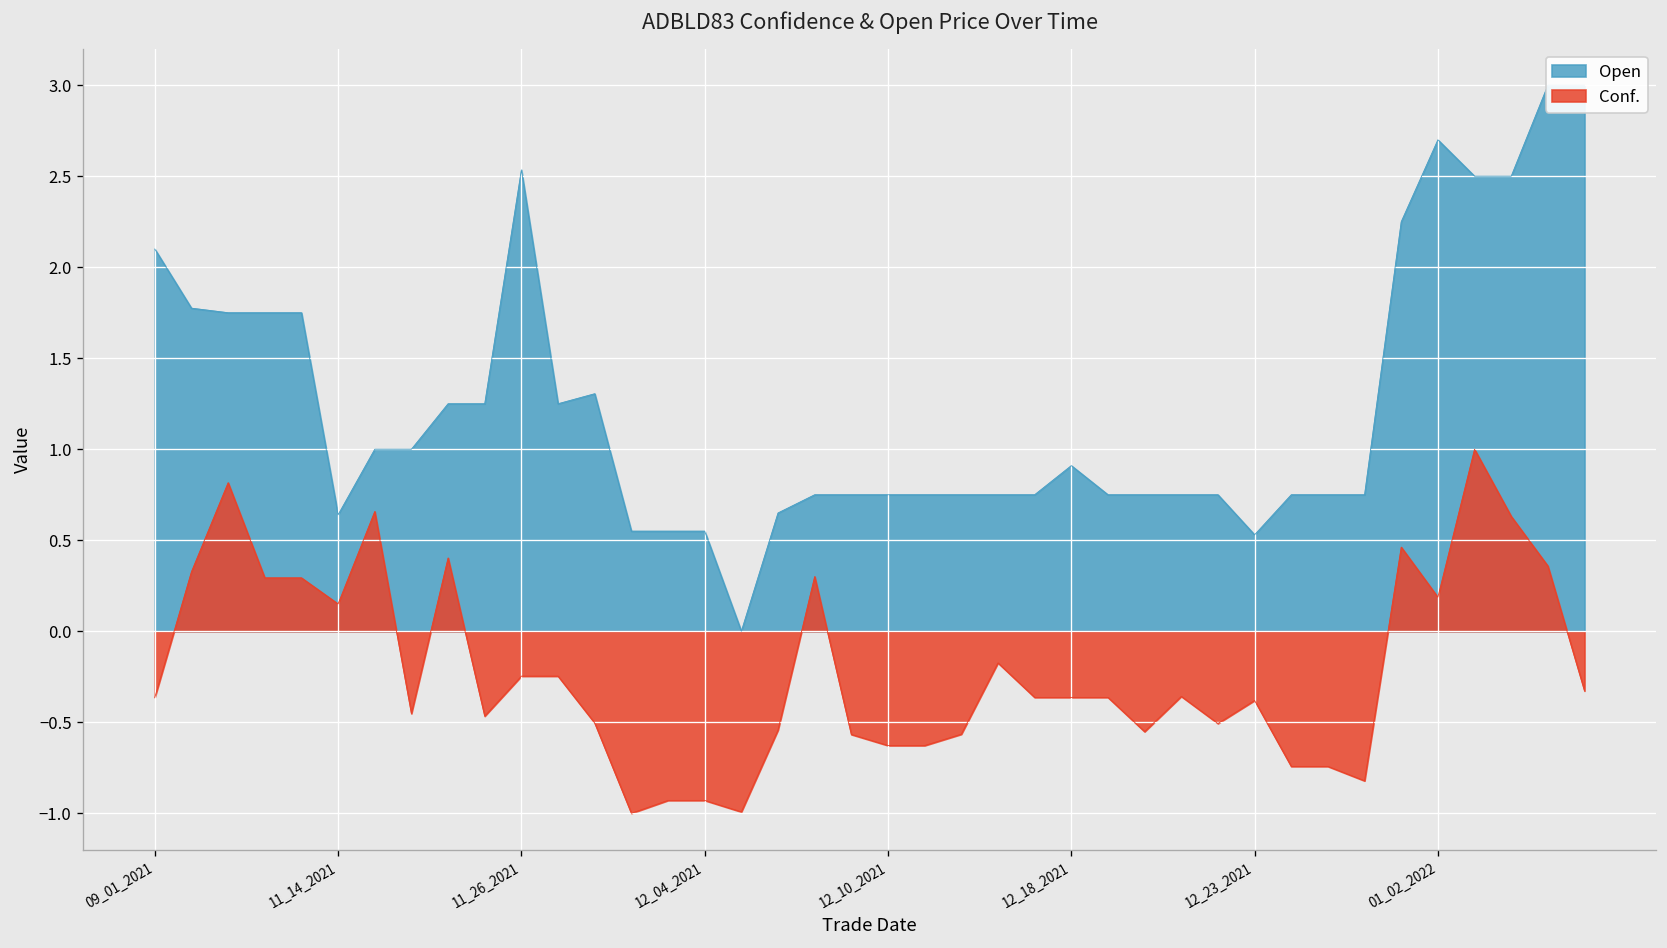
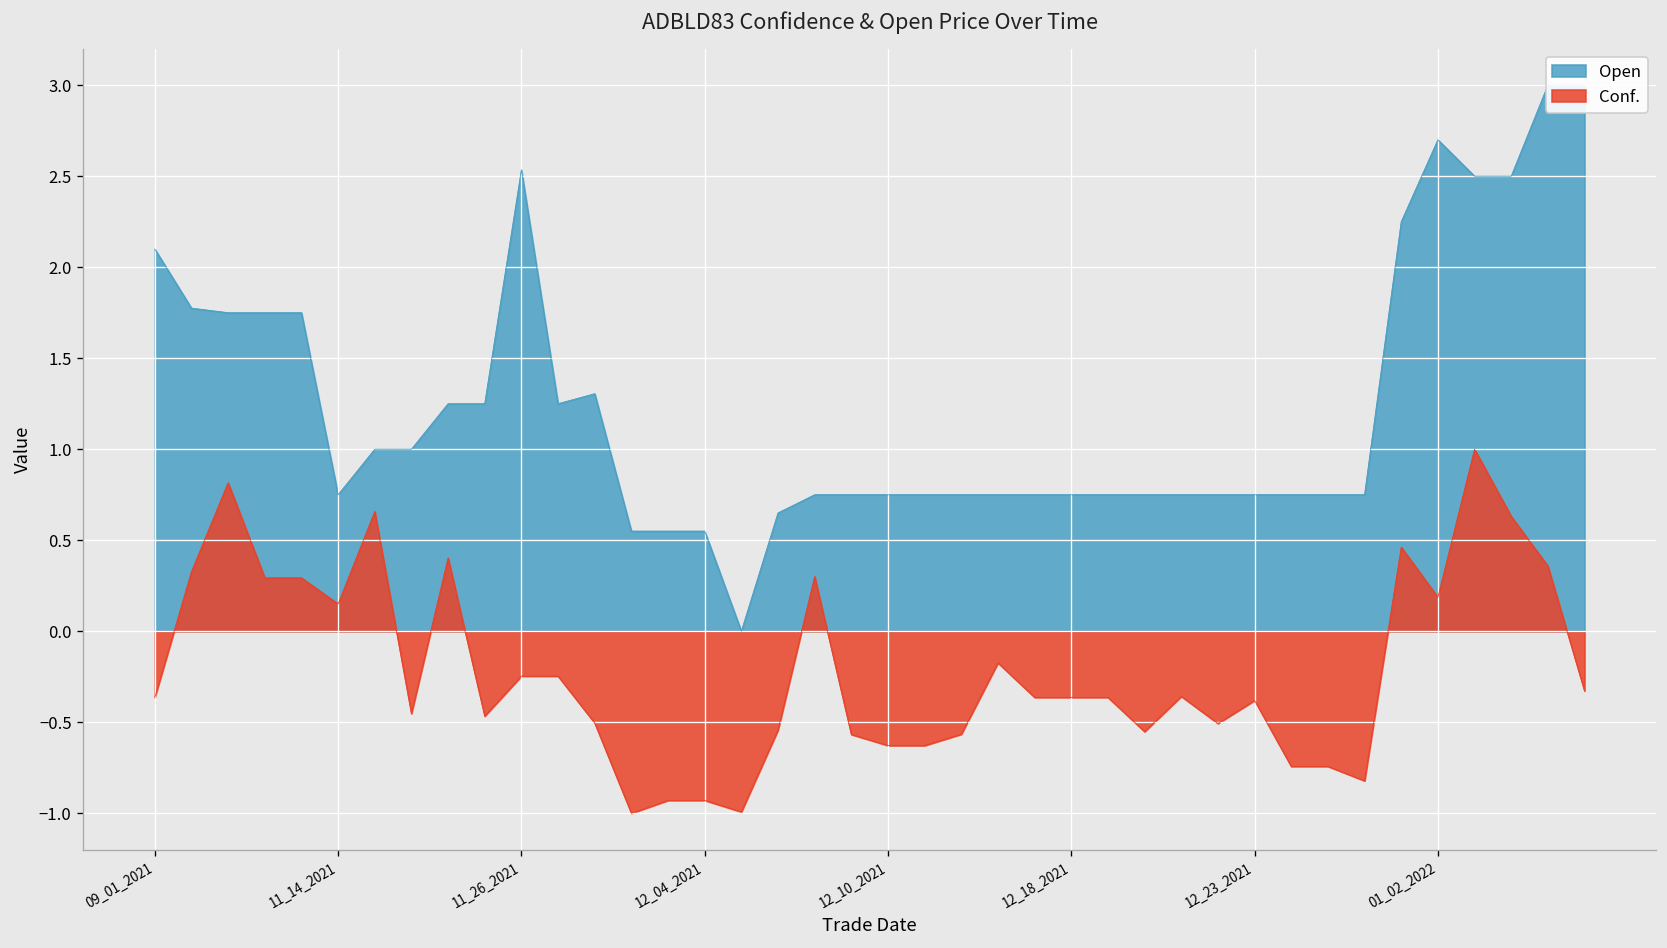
  {
    "Open": {
      "09_01_2021": 2.10,
-     "11_14_2021": 0.64,
+     "11_14_2021": 0.75,
      "11_26_2021": 2.54,
      "12_04_2021": 0.55,
      "12_10_2021": 0.75,
-     "12_18_2021": 0.91,
-     "12_23_2021": 0.53,
+     "12_18_2021": 0.75,
+     "12_23_2021": 0.75,
      "01_02_2022": 2.70
    }
  }
